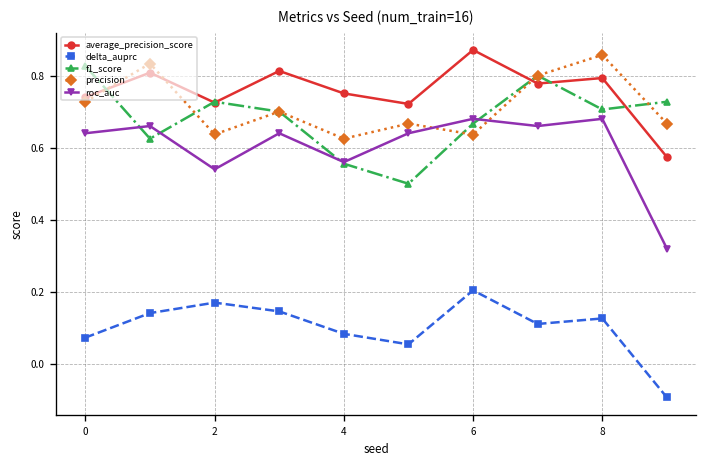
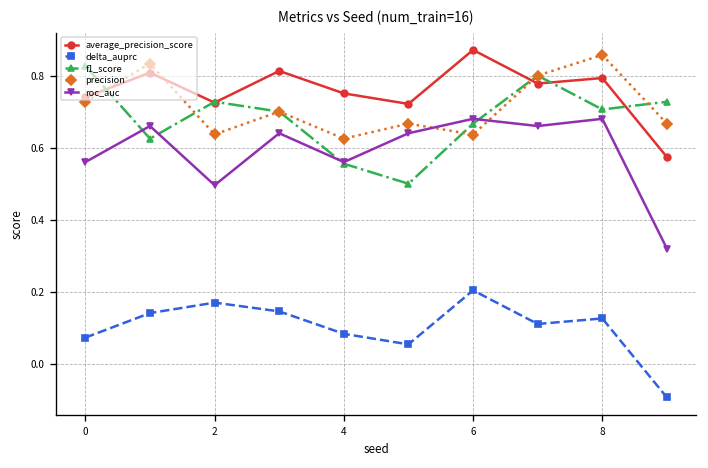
  {
    "average_precision_score": {
      "4": 0.75,
      "6": 0.87,
      "8": 0.79
    },
    "delta_auprc": {
      "0": 0.07,
      "2": 0.17,
      "4": 0.08,
      "6": 0.20,
      "8": 0.13
    },
    "f1_score": {
      "6": 0.67,
      "8": 0.71
    },
    "precision": {
      "2": 0.64,
      "4": 0.63,
      "6": 0.64,
      "8": 0.86
    },
    "roc_auc": {
-     "0": 0.64,
-     "2": 0.54,
+     "0": 0.56,
+     "2": 0.50,
      "6": 0.68,
      "8": 0.68
    }
  }
